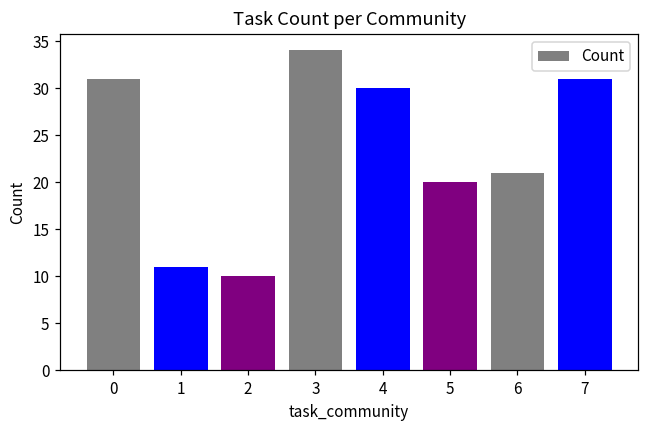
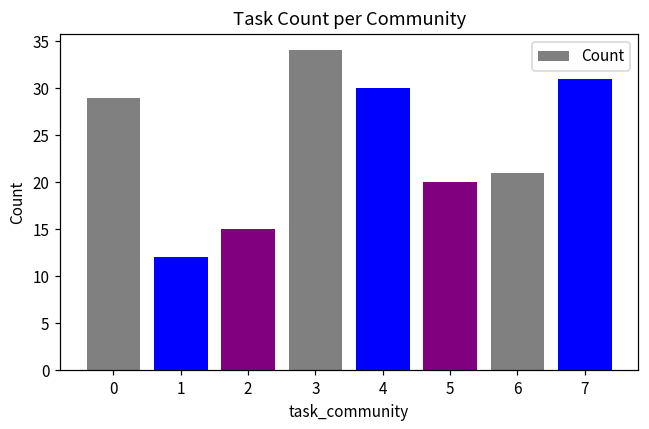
  {
-   "0": 31,
-   "1": 11,
-   "2": 10,
+   "0": 29,
+   "1": 12,
+   "2": 15,
    "3": 34,
    "4": 30,
    "5": 20,
    "6": 21,
    "7": 31
  }
